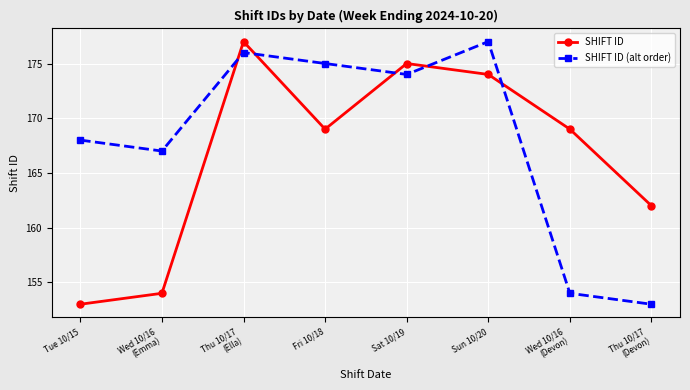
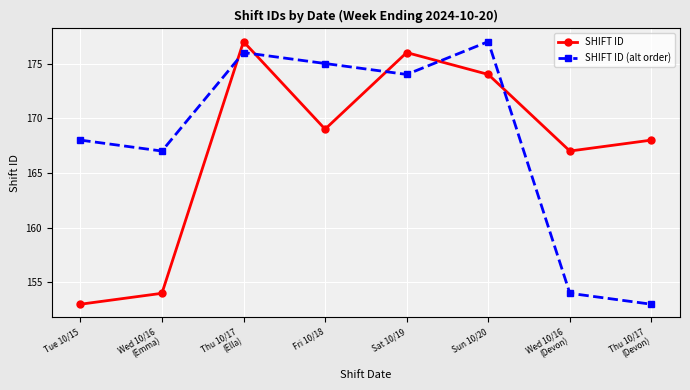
  {
    "SHIFT ID": {
      "Tue 10/15": 153,
      "Wed 10/16 (Emma)": 154,
      "Thu 10/17 (Ella)": 177,
      "Fri 10/18": 169,
-     "Sat 10/19": 175,
+     "Sat 10/19": 176,
      "Sun 10/20": 174,
-     "Wed 10/16 (Devon)": 169,
-     "Thu 10/17 (Devon)": 162
+     "Wed 10/16 (Devon)": 167,
+     "Thu 10/17 (Devon)": 168
    },
    "SHIFT ID (alt order)": {
      "Tue 10/15": 168,
      "Wed 10/16 (Emma)": 167,
      "Thu 10/17 (Ella)": 176,
      "Fri 10/18": 175,
      "Sat 10/19": 174,
      "Sun 10/20": 177,
      "Wed 10/16 (Devon)": 154,
      "Thu 10/17 (Devon)": 153
    }
  }
